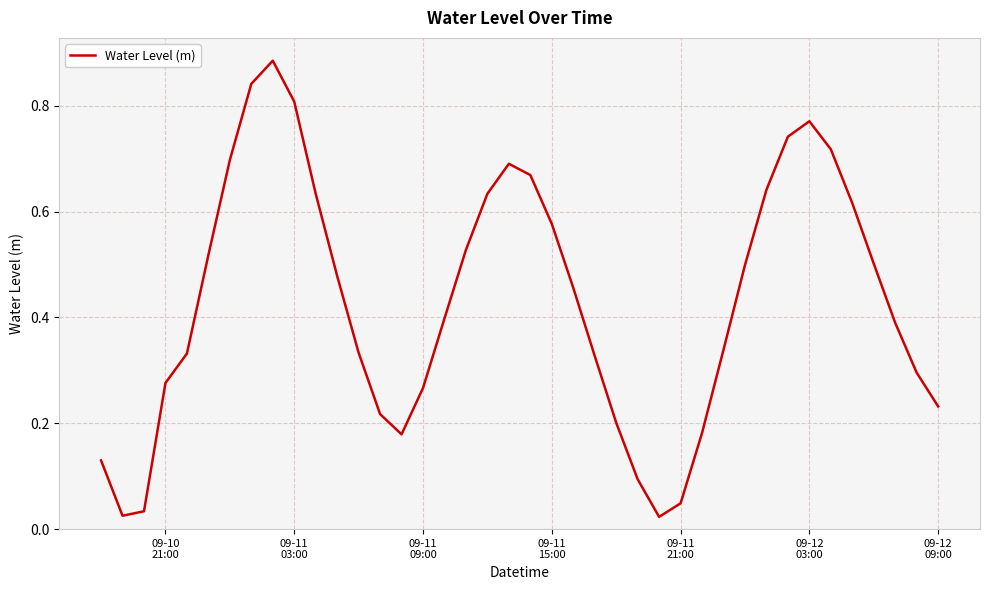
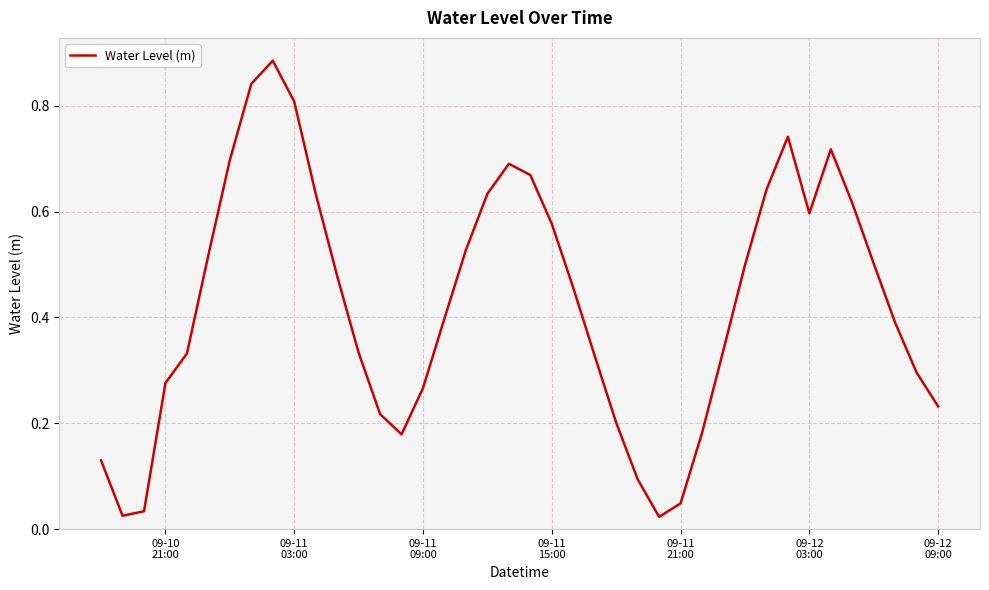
  {
    "09-10 21:00": 0.28,
    "09-11 03:00": 0.81,
    "09-11 09:00": 0.27,
    "09-11 15:00": 0.58,
    "09-11 21:00": 0.05,
-   "09-12 03:00": 0.77,
+   "09-12 03:00": 0.60,
    "09-12 09:00": 0.23
  }
